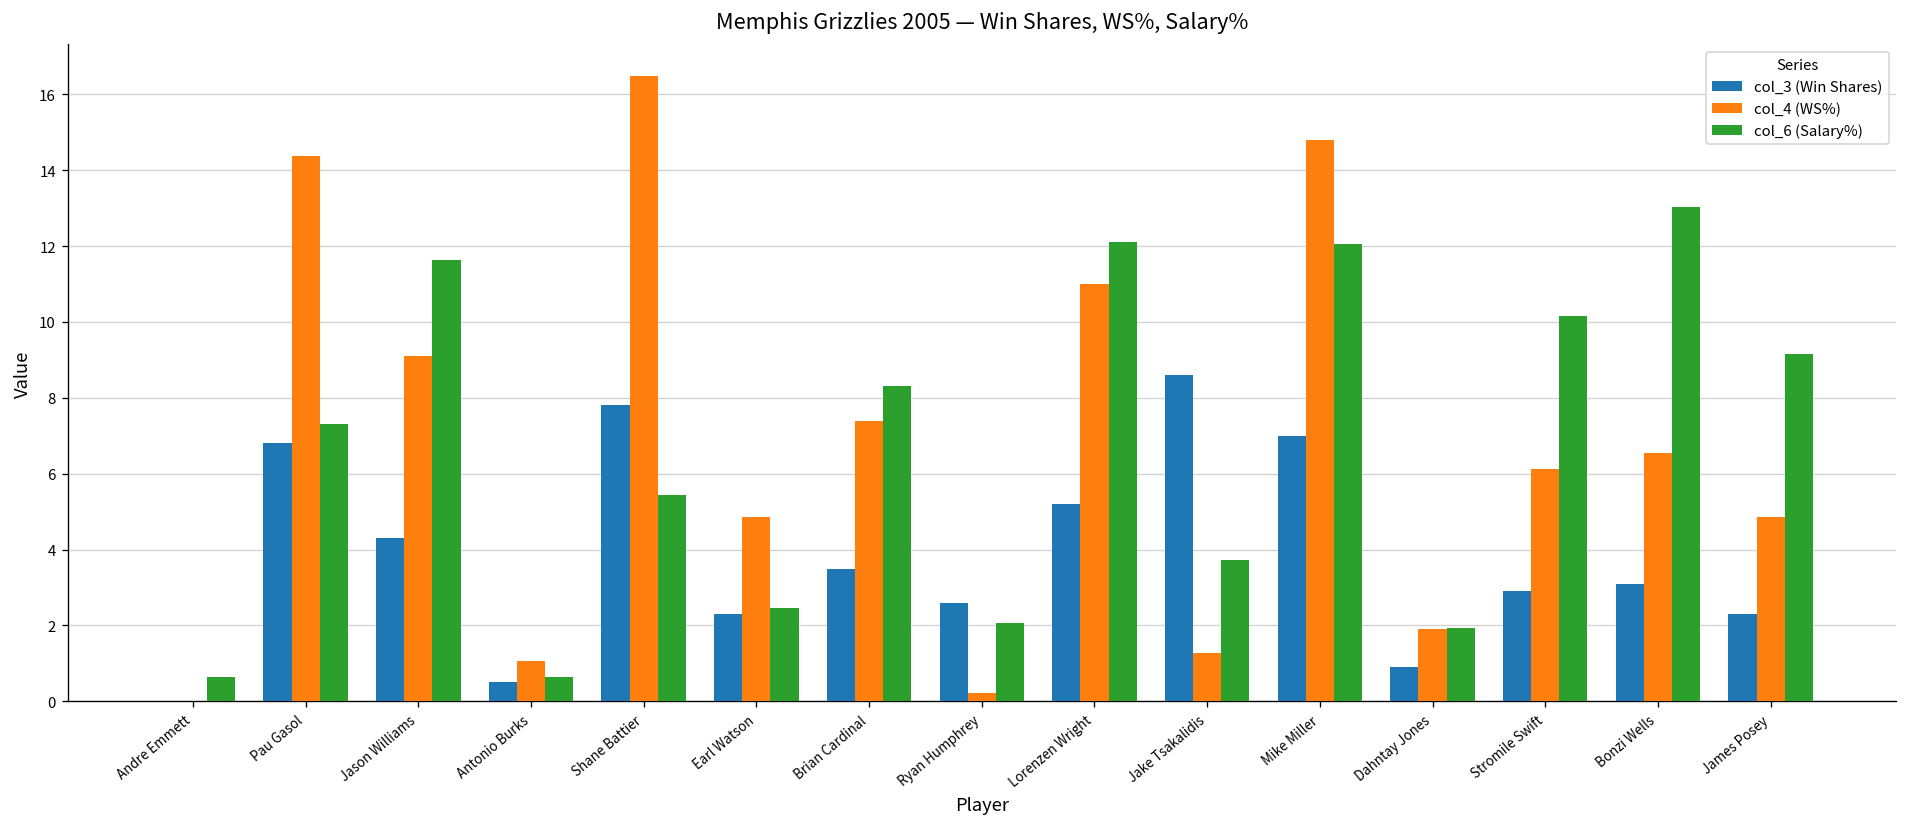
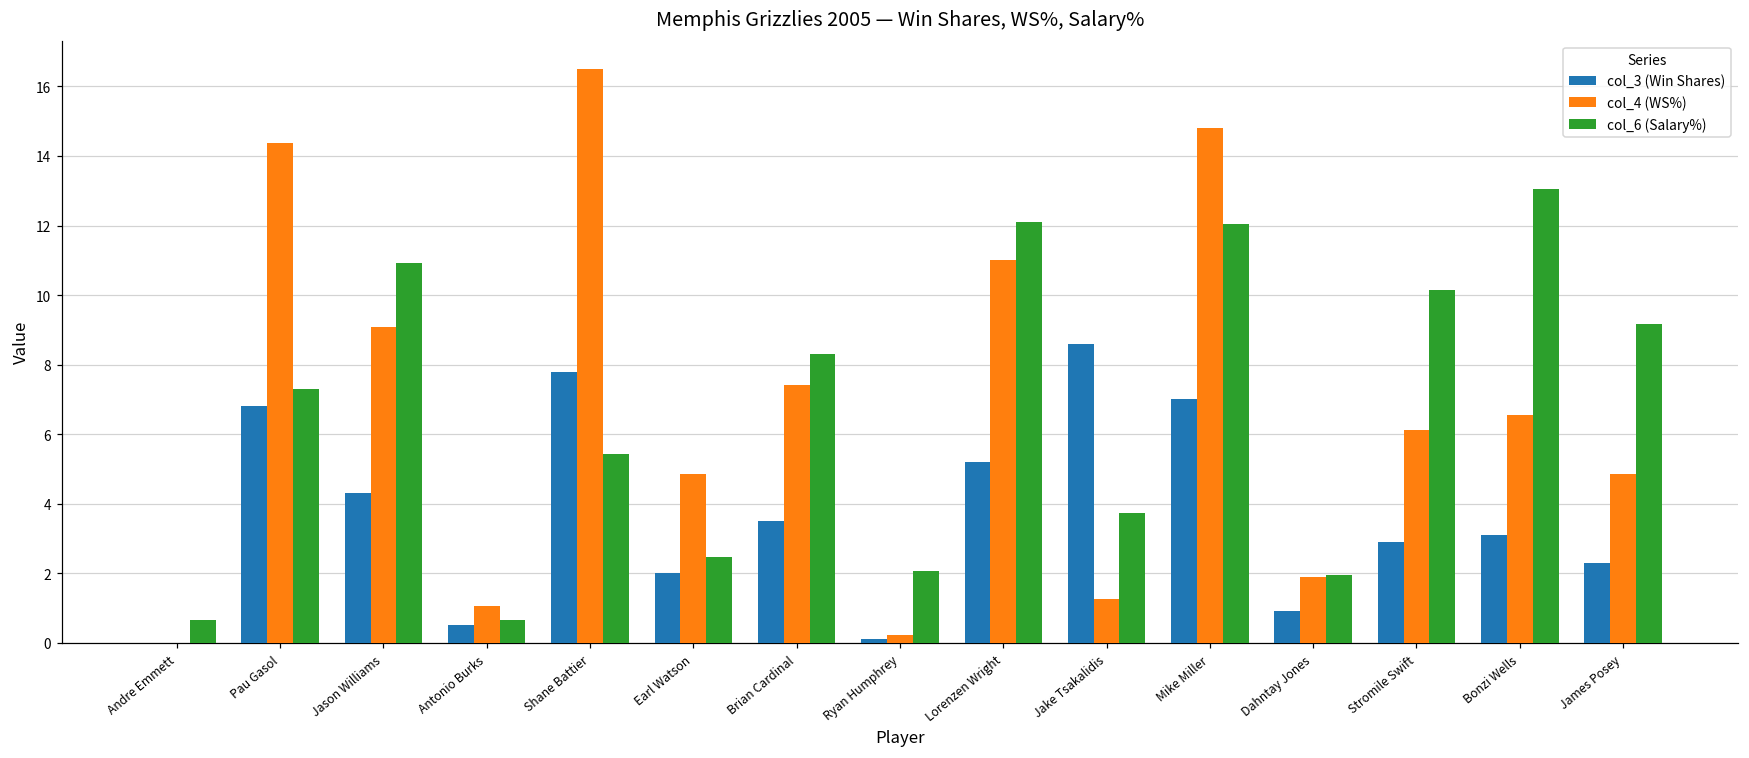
  {
    "col_3 (Win Shares)": {
      "Andre Emmett": 0.0,
      "Pau Gasol": 6.8,
      "Jason Williams": 4.3,
      "Antonio Burks": 0.5,
      "Shane Battier": 7.8,
-     "Earl Watson": 2.3,
+     "Earl Watson": 2.0,
      "Brian Cardinal": 3.5,
-     "Ryan Humphrey": 2.6,
+     "Ryan Humphrey": 0.1,
      "Lorenzen Wright": 5.2,
      "Jake Tsakalidis": 8.6,
      "Mike Miller": 7.0,
      "Dahntay Jones": 0.9,
      "Stromile Swift": 2.9,
      "Bonzi Wells": 3.1,
      "James Posey": 2.3
    },
    "col_4 (WS%)": {
      "Andre Emmett": 0.0,
      "Pau Gasol": 14.4,
      "Jason Williams": 9.1,
      "Antonio Burks": 1.1,
      "Shane Battier": 16.5,
      "Earl Watson": 4.9,
      "Brian Cardinal": 7.4,
      "Ryan Humphrey": 0.2,
      "Lorenzen Wright": 11.0,
      "Jake Tsakalidis": 1.3,
      "Mike Miller": 14.8,
      "Dahntay Jones": 1.9,
      "Stromile Swift": 6.1,
      "Bonzi Wells": 6.6,
      "James Posey": 4.9
    },
    "col_6 (Salary%)": {
      "Andre Emmett": 0.7,
      "Pau Gasol": 7.3,
-     "Jason Williams": 11.6,
+     "Jason Williams": 10.9,
      "Antonio Burks": 0.7,
      "Shane Battier": 5.4,
      "Earl Watson": 2.5,
      "Brian Cardinal": 8.3,
      "Ryan Humphrey": 2.1,
      "Lorenzen Wright": 12.1,
      "Jake Tsakalidis": 3.7,
      "Mike Miller": 12.1,
      "Dahntay Jones": 1.9,
      "Stromile Swift": 10.1,
      "Bonzi Wells": 13.0,
      "James Posey": 9.2
    }
  }
